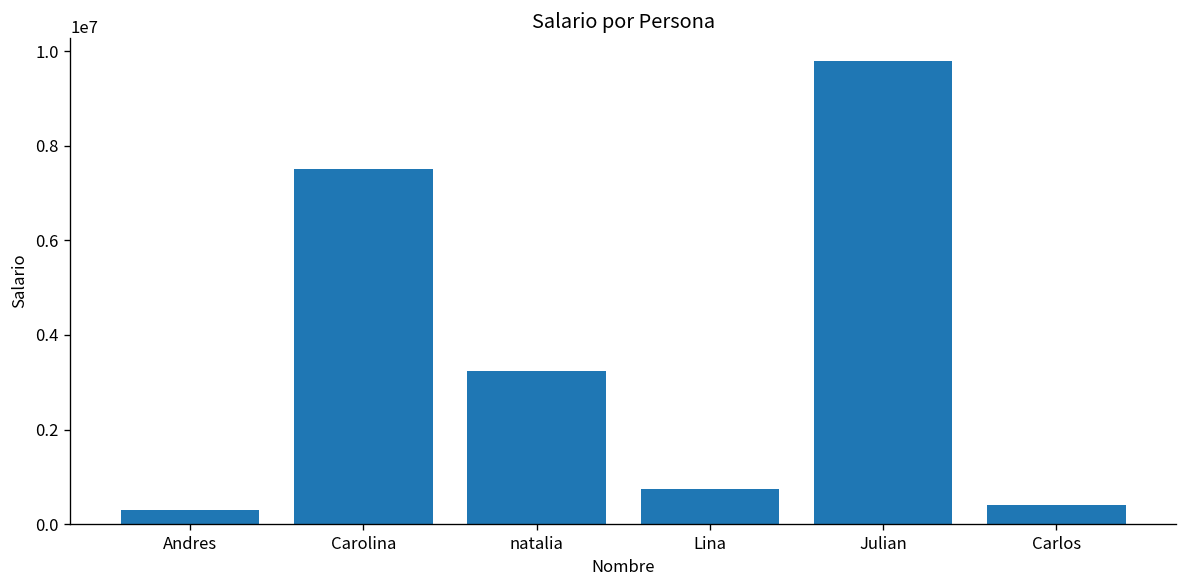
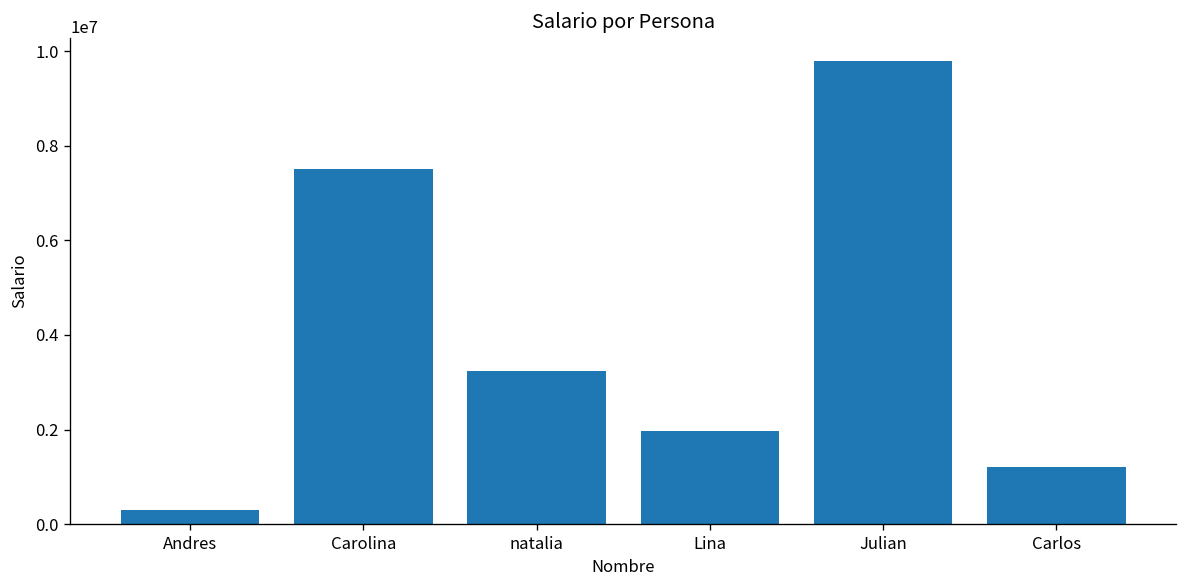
  {
    "Andres": 300000,
    "Carolina": 7500000,
    "natalia": 3200000,
-   "Lina": 800000,
+   "Lina": 2000000,
    "Julian": 9800000,
-   "Carlos": 400000
+   "Carlos": 1200000
  }
